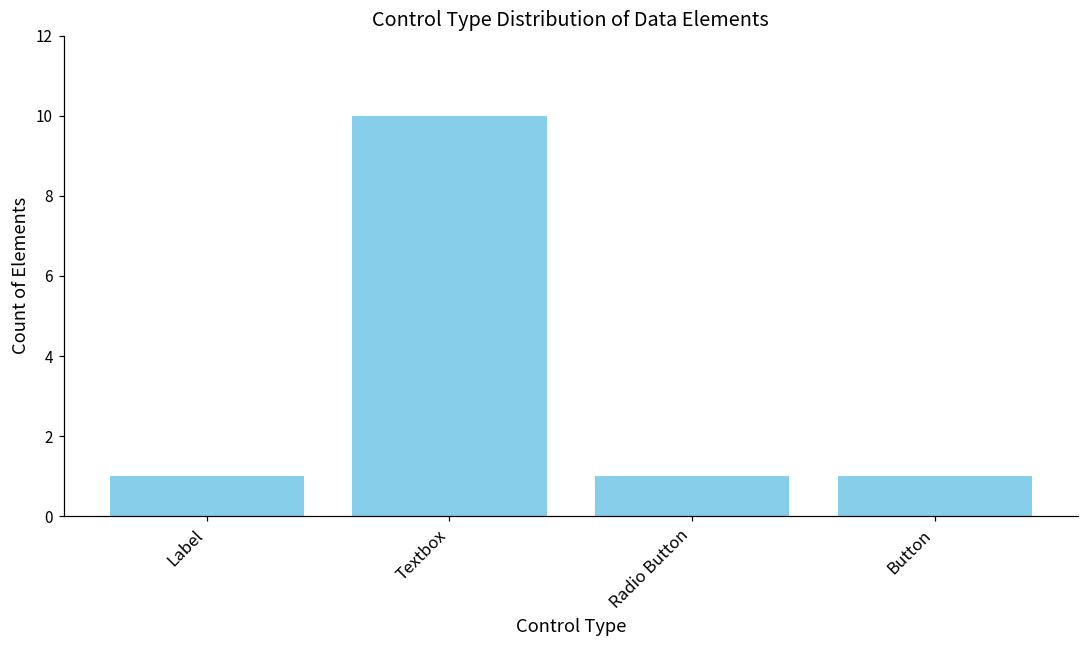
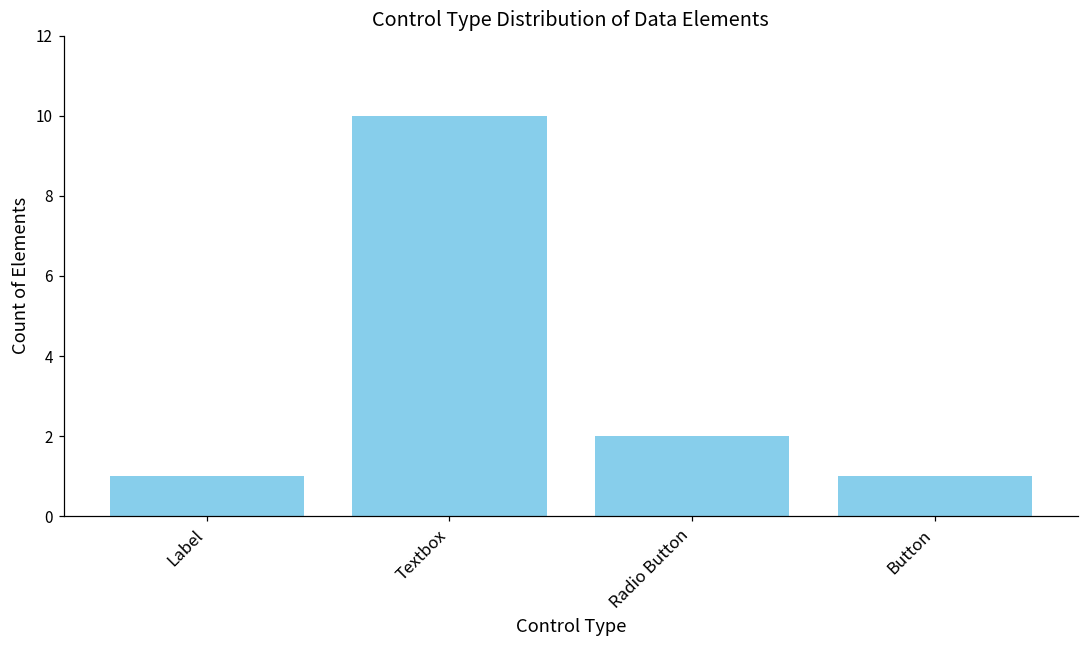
  {
    "Label": 1,
    "Textbox": 10,
-   "Radio Button": 1,
+   "Radio Button": 2,
    "Button": 1
  }
